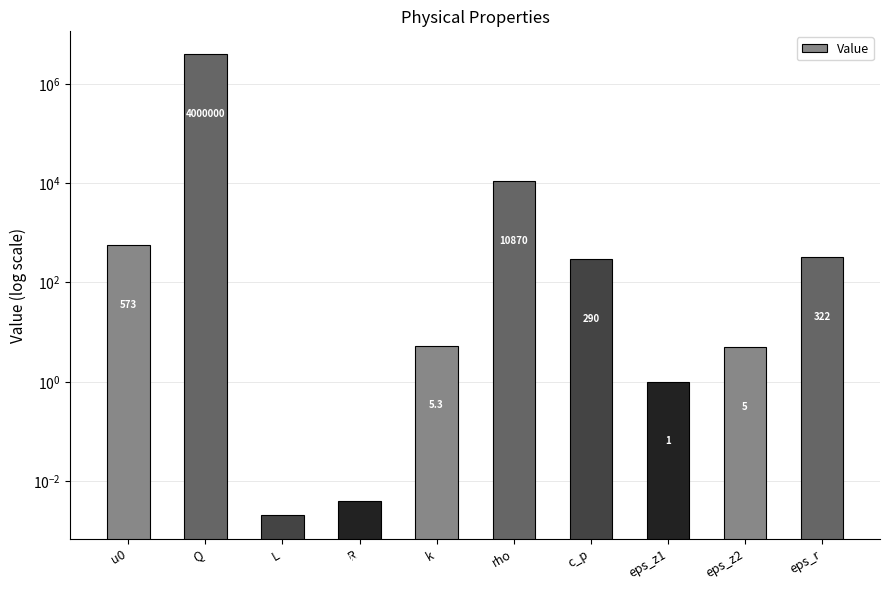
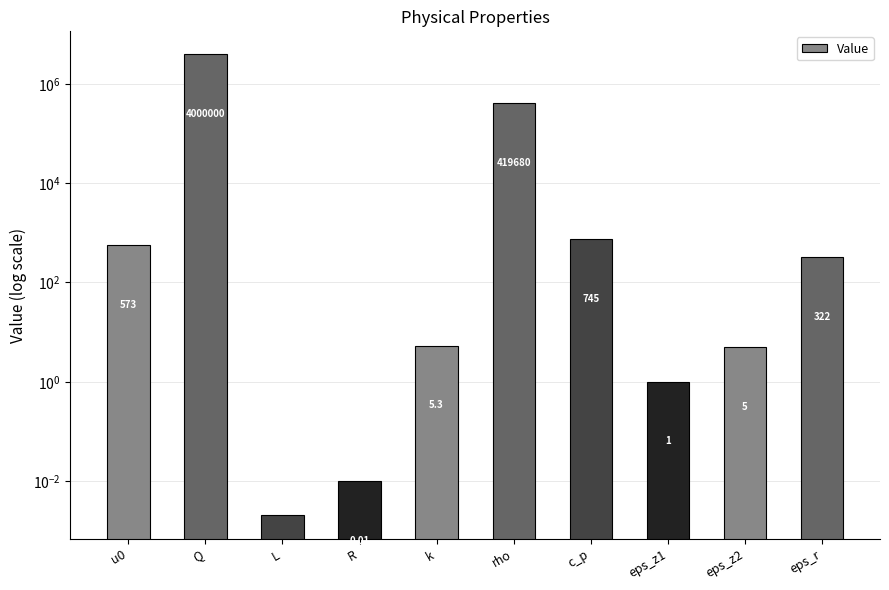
  {
    "u0": 573,
    "Q": 4000000,
-   "R": 0.004,
+   "R": 0.010,
    "k": 5.3,
-   "rho": 10870,
-   "c_p": 290,
+   "rho": 419680,
+   "c_p": 745,
    "eps_z1": 1,
    "eps_z2": 5,
    "eps_r": 322
  }
